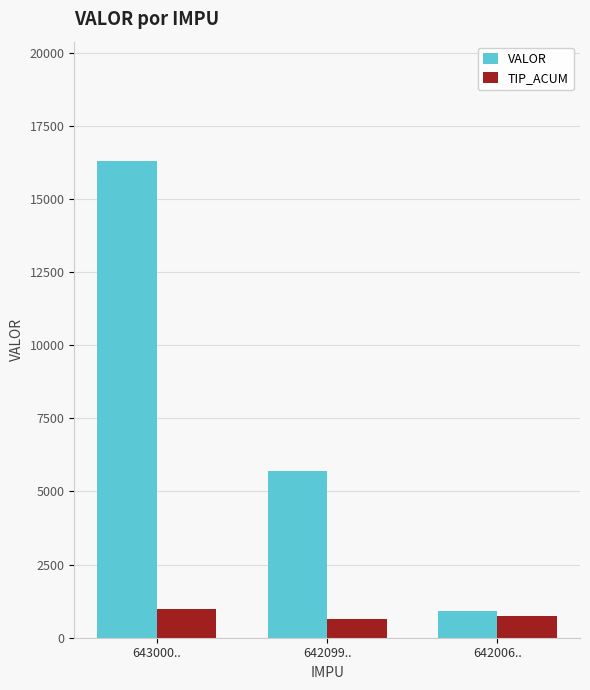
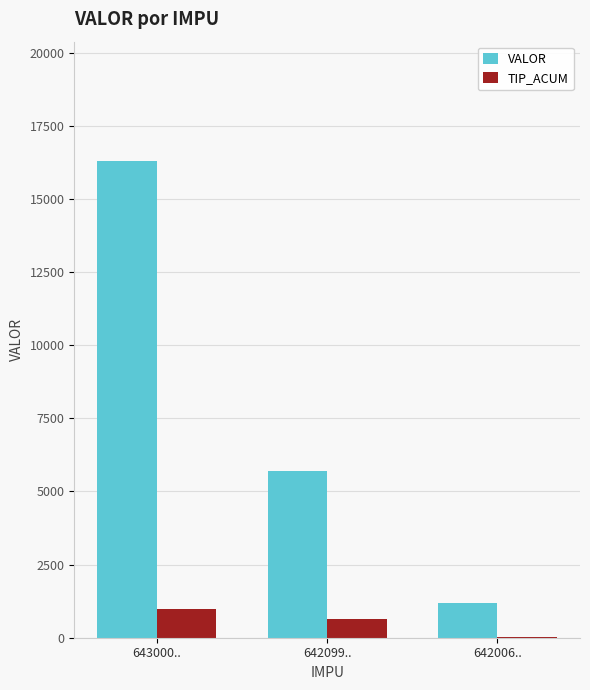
  {
    "VALOR": {
      "643000..": 16300,
      "642099..": 5700,
-     "642006..": 900
+     "642006..": 1200
    },
    "TIP_ACUM": {
      "643000..": 1000,
      "642099..": 600,
-     "642006..": 700
+     "642006..": 0
    }
  }
